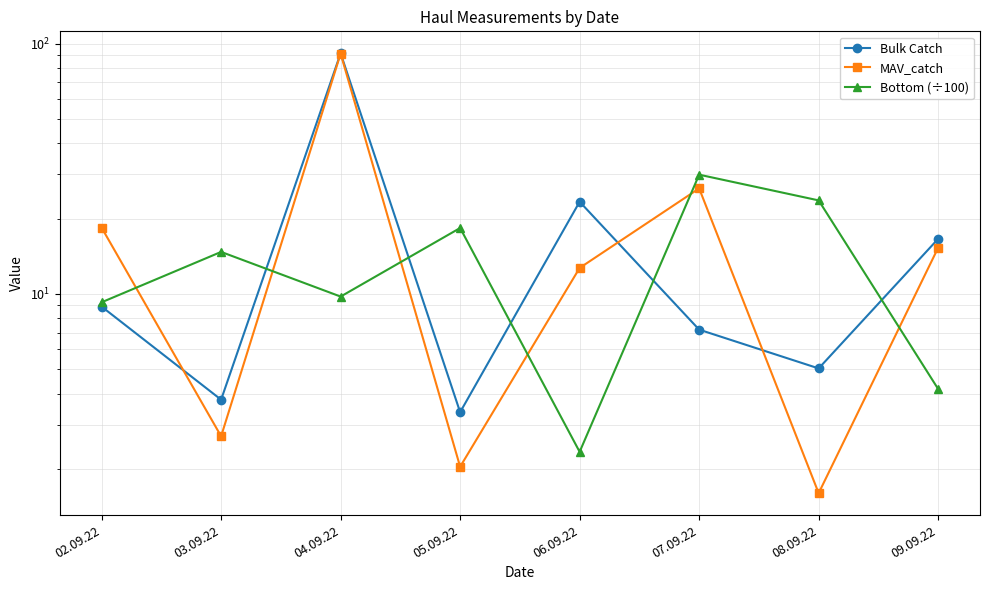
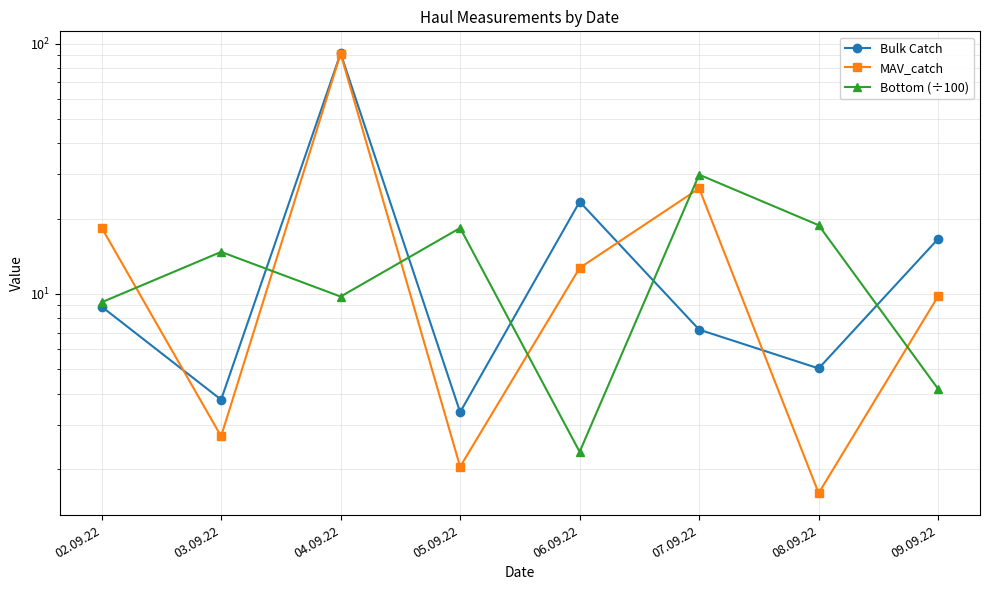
  {
    "Bulk Catch": {
      "02.09.22": 8.9,
      "03.09.22": 3.8,
      "05.09.22": 3.4,
      "06.09.22": 23,
      "07.09.22": 7.2,
      "08.09.22": 5.0,
      "09.09.22": 17
    },
    "MAV_catch": {
      "02.09.22": 18,
      "03.09.22": 2.7,
      "05.09.22": 2.0,
      "06.09.22": 13,
      "07.09.22": 26,
      "08.09.22": 1.6,
-     "09.09.22": 15
+     "09.09.22": 9.8
    },
    "Bottom (÷100)": {
      "02.09.22": 9.3,
      "03.09.22": 15,
      "04.09.22": 9.8,
      "05.09.22": 18,
      "06.09.22": 2.3,
      "07.09.22": 30,
-     "08.09.22": 24,
+     "08.09.22": 19,
      "09.09.22": 4.2
    }
  }
